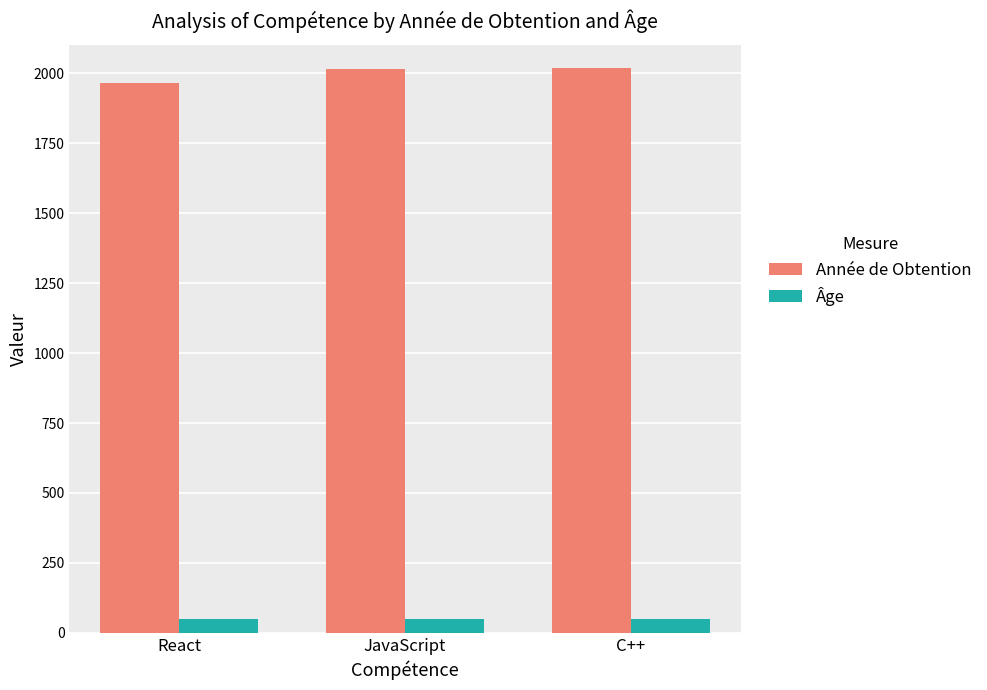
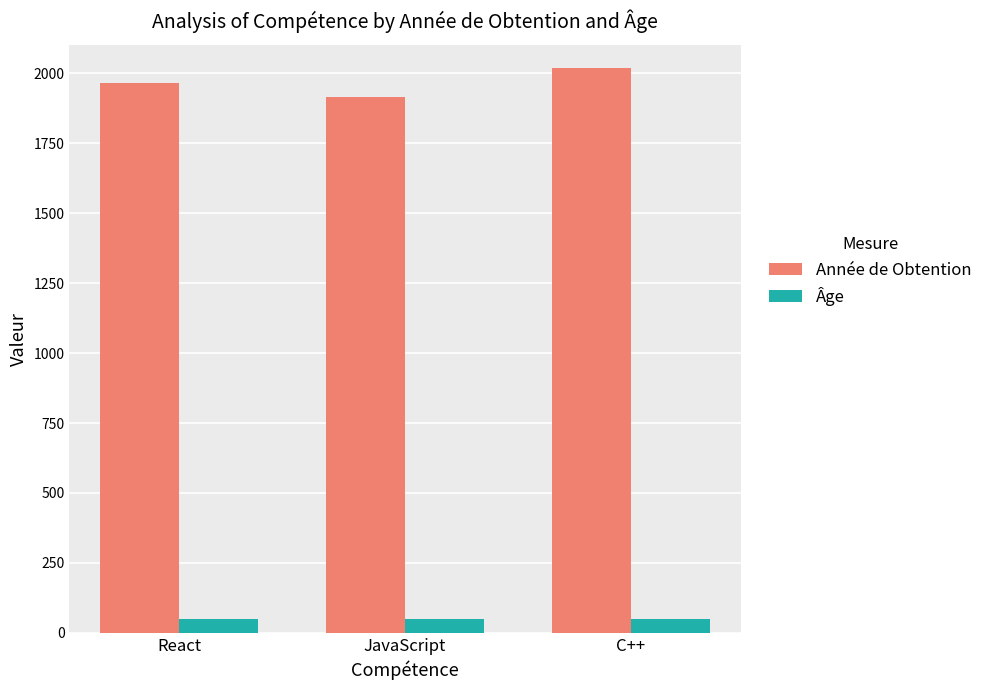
  {
    "Année de Obtention": {
      "React": 1970,
-     "JavaScript": 2020,
+     "JavaScript": 1920,
      "C++": 2020
    },
    "Âge": {
      "React": 50,
      "JavaScript": 50,
      "C++": 50
    }
  }
